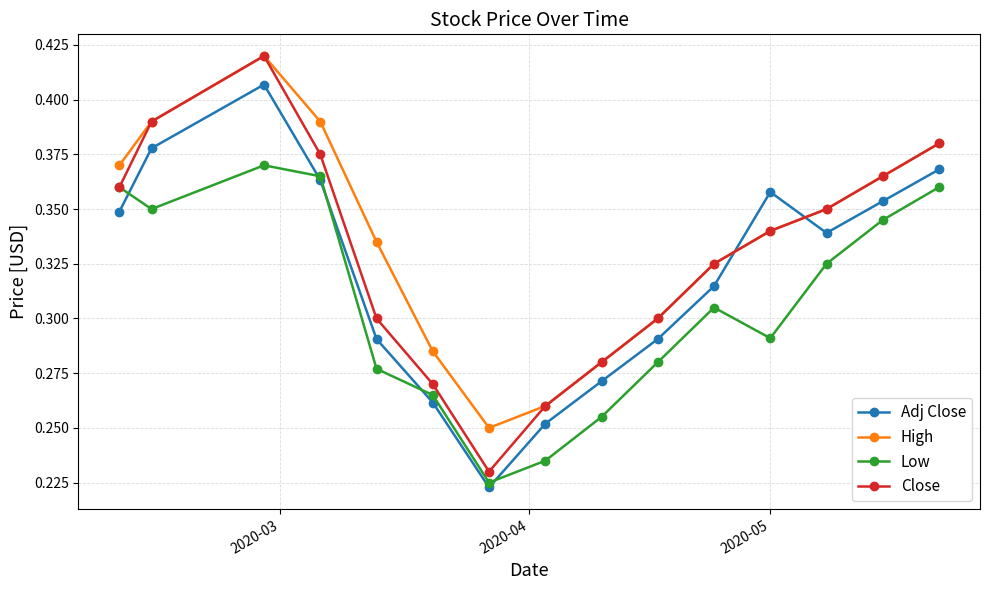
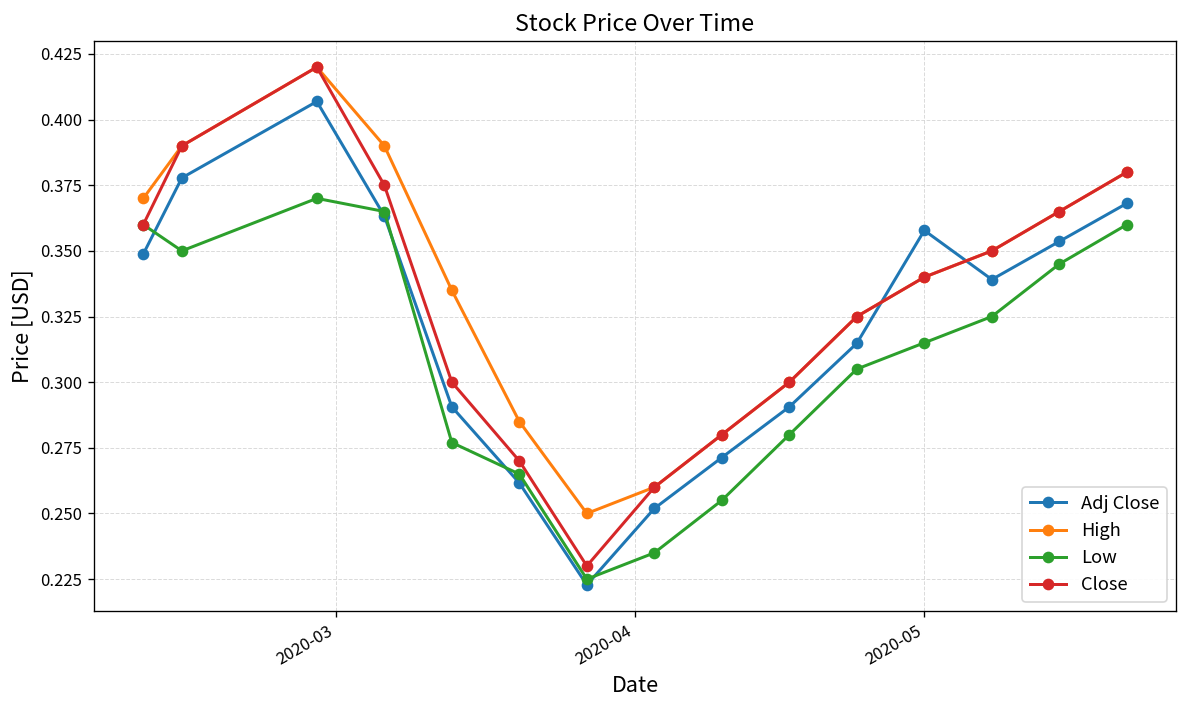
  {
    "Adj Close": {
      "2020-05": 0.358
    },
    "Low": {
-     "2020-05": 0.291
+     "2020-05": 0.315
    }
  }
